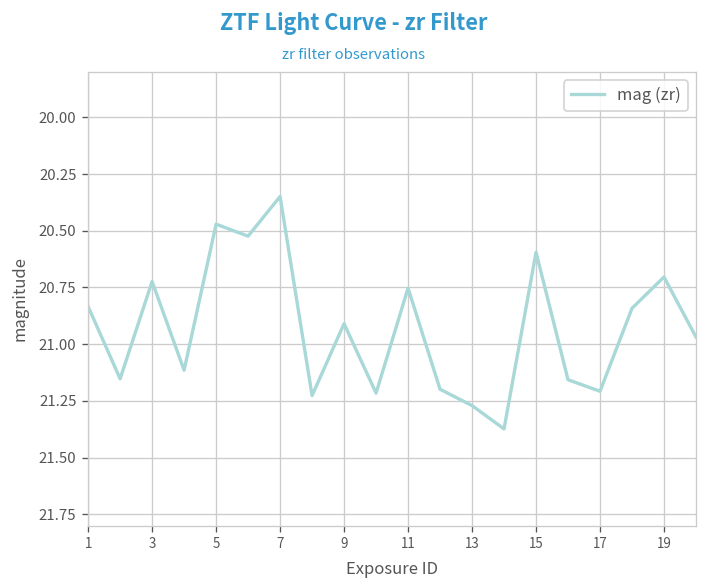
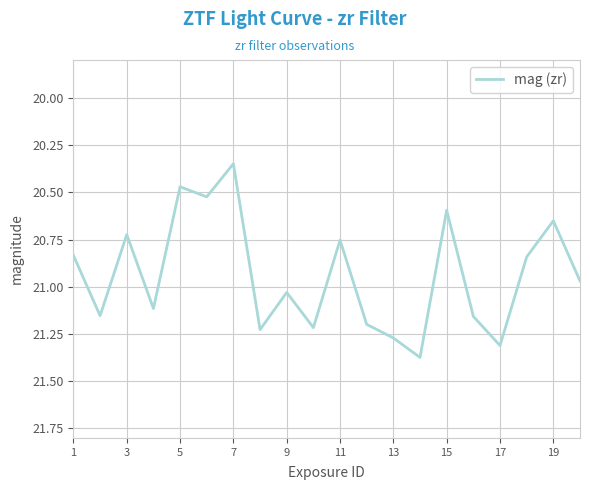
  {
    "1": 20.83,
    "3": 20.72,
    "5": 20.47,
    "7": 20.35,
-   "9": 20.91,
+   "9": 21.03,
    "11": 20.75,
    "13": 21.27,
    "15": 20.60,
-   "17": 21.21,
-   "19": 20.70
+   "17": 21.31,
+   "19": 20.65
  }
